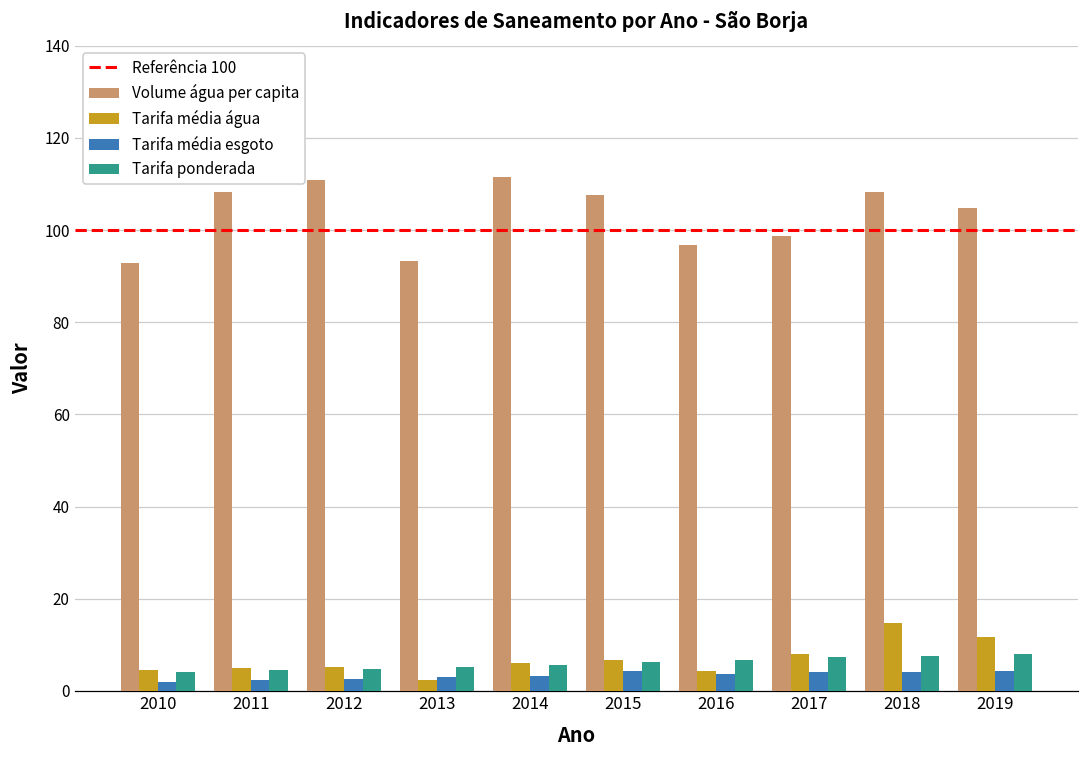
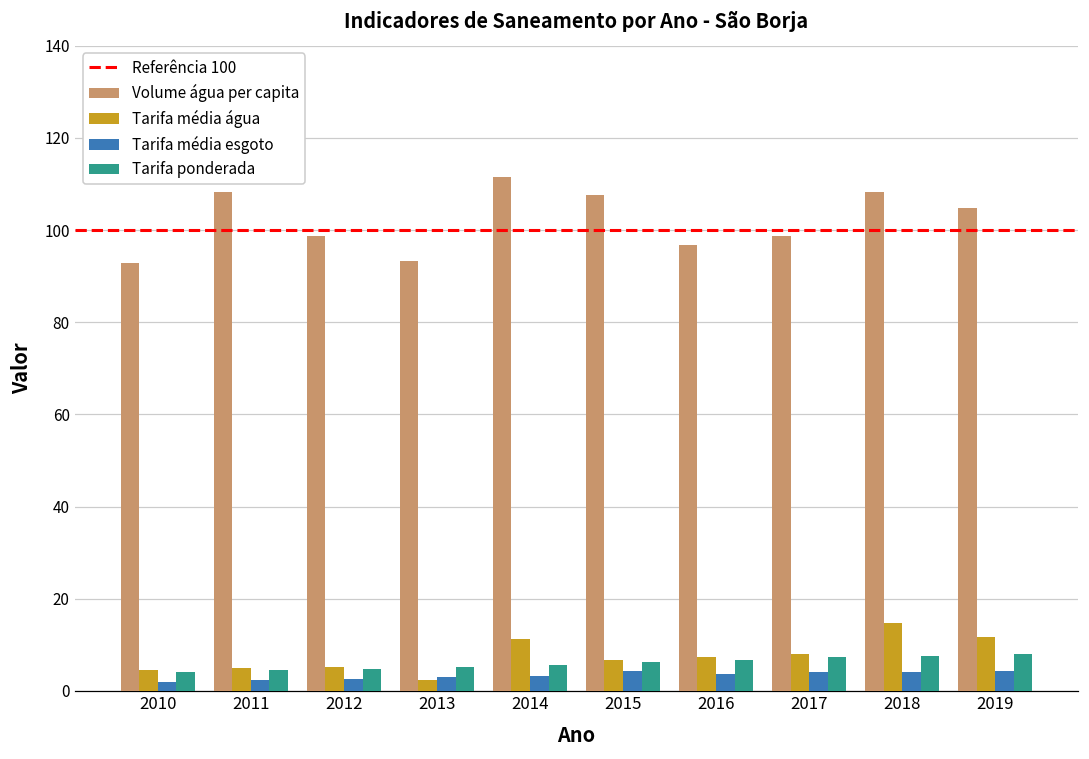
  {
    "Volume água per capita": {
      "2010": 93,
      "2011": 108,
-     "2012": 111,
+     "2012": 99,
      "2013": 93,
      "2014": 112,
      "2015": 108,
      "2016": 97,
      "2017": 99,
      "2018": 108,
      "2019": 105
    },
    "Tarifa média água": {
      "2010": 5,
      "2011": 5,
      "2012": 5,
      "2013": 2,
-     "2014": 6,
+     "2014": 11,
      "2015": 7,
-     "2016": 4,
+     "2016": 7,
      "2017": 8,
      "2018": 15,
      "2019": 12
    }
  }
